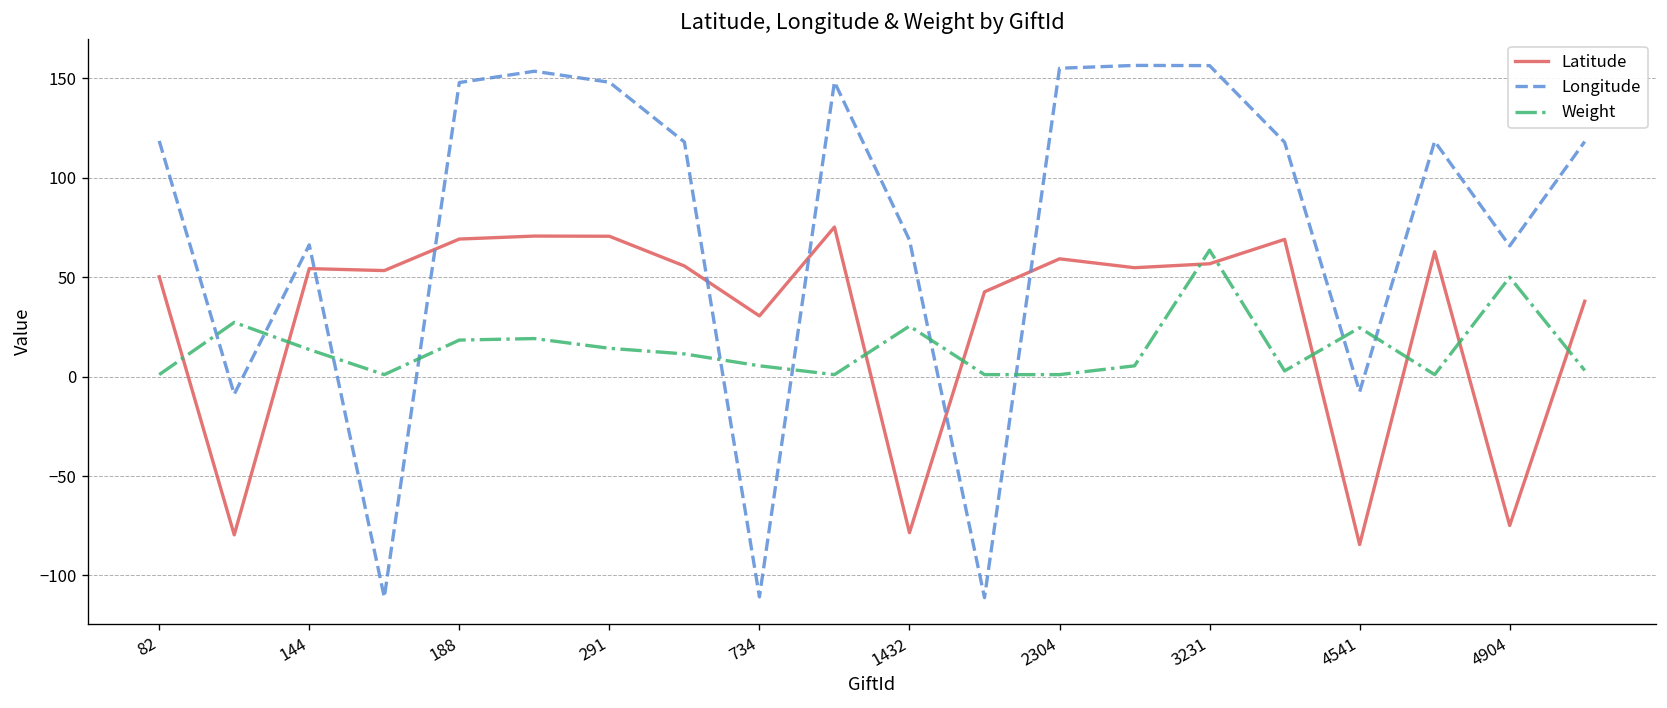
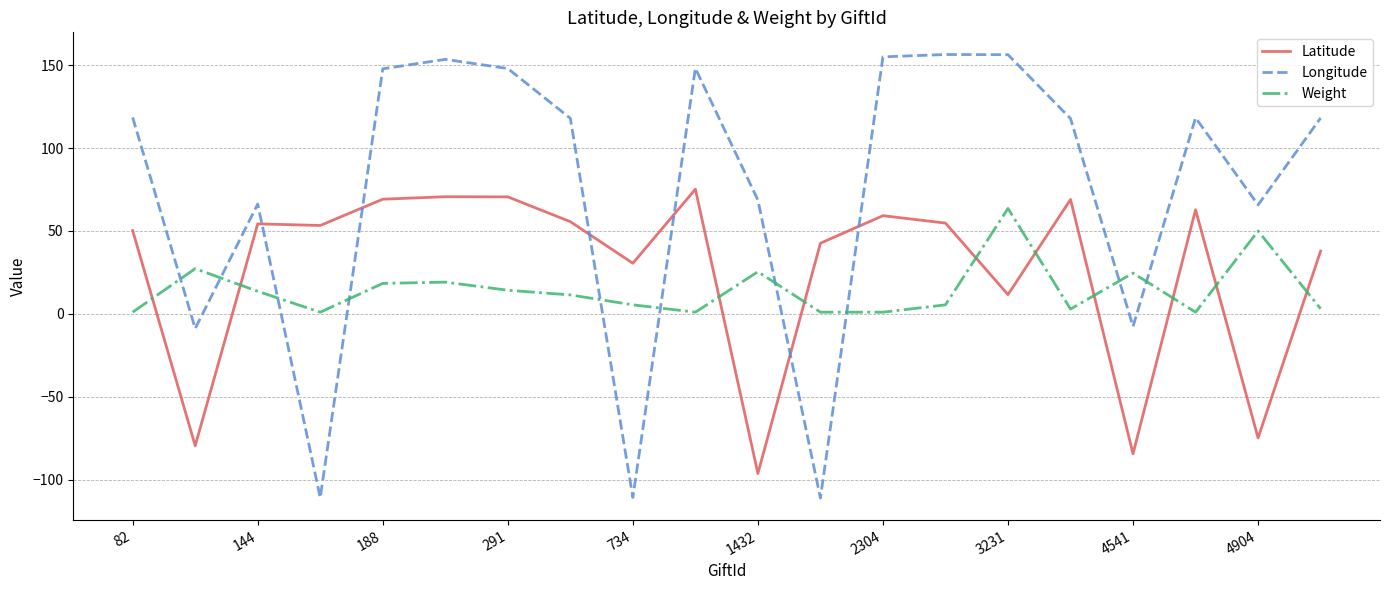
  {
    "Latitude": {
      "82": 50,
      "144": 54,
      "188": 69,
      "291": 71,
      "734": 31,
-     "1432": -79,
+     "1432": -96,
      "2304": 59,
-     "3231": 57,
+     "3231": 12,
      "4541": -84,
      "4904": -75
    },
    "Longitude": {
      "82": 119,
      "144": 66,
      "188": 148,
      "291": 148,
      "734": -111,
      "1432": 69,
      "2304": 155,
      "3231": 156,
      "4541": -8,
      "4904": 66
    },
    "Weight": {
      "82": 1,
      "144": 14,
      "188": 18,
      "291": 14,
      "734": 5,
      "1432": 25,
      "2304": 1,
      "3231": 64,
      "4541": 25,
      "4904": 50
    }
  }
